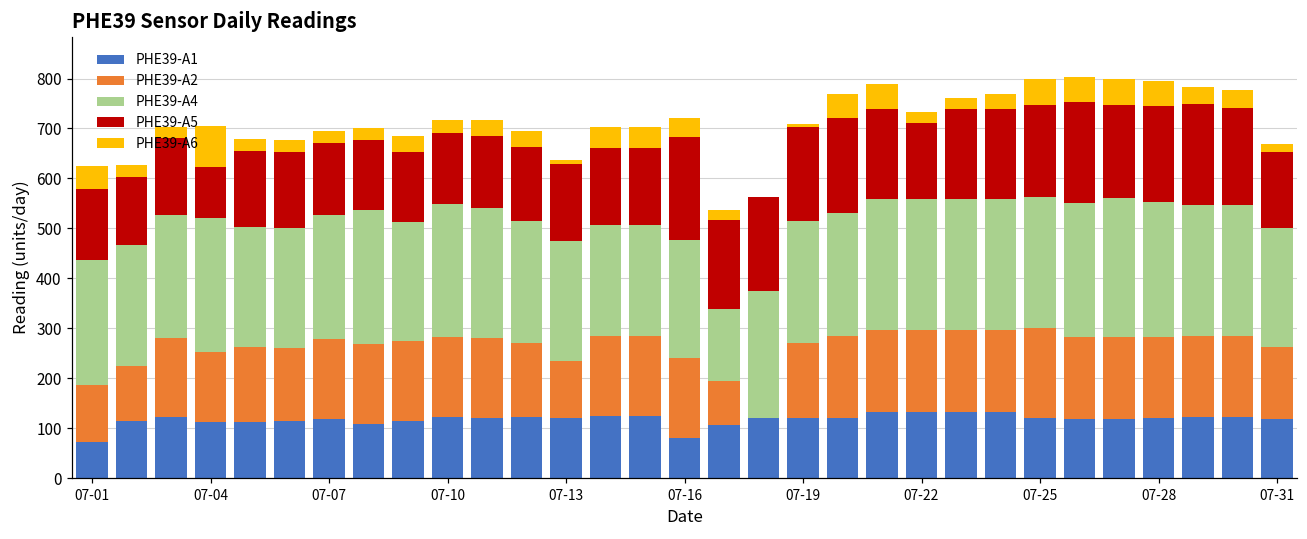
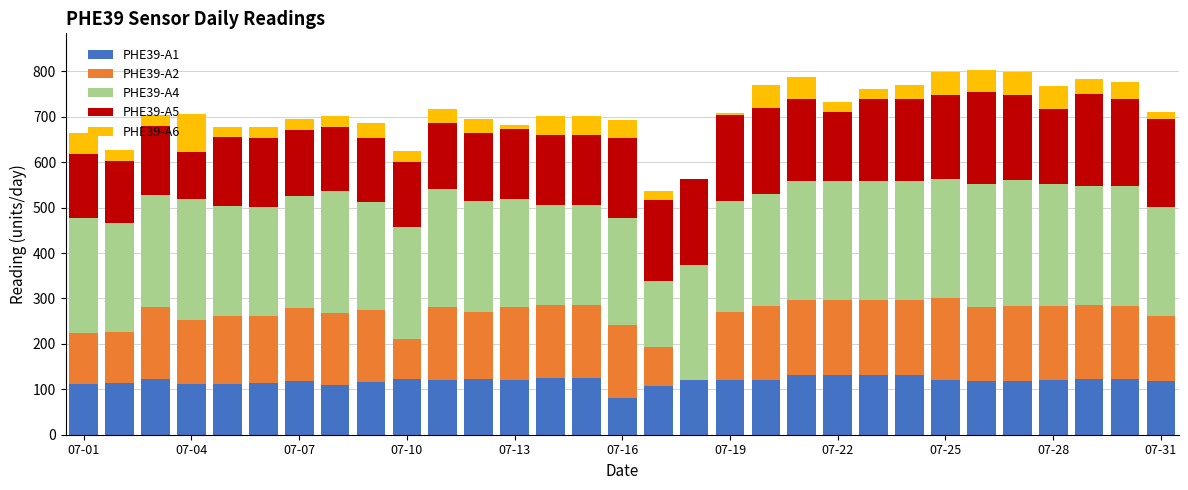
  {
    "PHE39-A1": {
-     "07-01": 70,
+     "07-01": 110,
      "07-04": 110,
      "07-07": 120,
      "07-10": 120,
      "07-13": 120,
      "07-16": 80,
      "07-19": 120,
      "07-22": 130,
      "07-25": 120,
      "07-28": 120,
      "07-31": 120
    },
    "PHE39-A2": {
      "07-01": 110,
      "07-04": 140,
      "07-07": 160,
-     "07-10": 160,
-     "07-13": 120,
+     "07-10": 90,
+     "07-13": 160,
      "07-16": 160,
      "07-19": 150,
      "07-22": 170,
      "07-25": 180,
      "07-28": 160,
      "07-31": 140
    },
    "PHE39-A4": {
      "07-01": 250,
      "07-04": 270,
      "07-07": 250,
-     "07-10": 270,
+     "07-10": 250,
      "07-13": 240,
      "07-16": 240,
      "07-19": 240,
      "07-22": 260,
      "07-25": 260,
      "07-28": 270,
      "07-31": 240
    },
    "PHE39-A5": {
      "07-01": 140,
      "07-04": 100,
      "07-07": 150,
      "07-10": 140,
      "07-13": 150,
-     "07-16": 210,
+     "07-16": 180,
      "07-19": 190,
      "07-22": 150,
      "07-25": 180,
-     "07-28": 190,
-     "07-31": 150
+     "07-28": 170,
+     "07-31": 190
    },
    "PHE39-A6": {
      "07-01": 50,
      "07-04": 80,
      "07-07": 20,
      "07-10": 30,
      "07-13": 10,
      "07-16": 40,
      "07-22": 20,
      "07-25": 50,
      "07-28": 50,
      "07-31": 20
    }
  }
